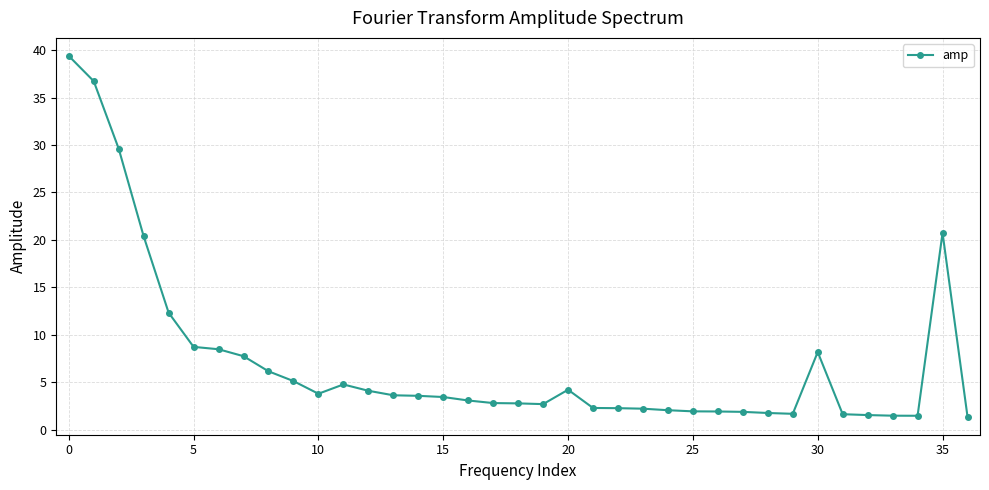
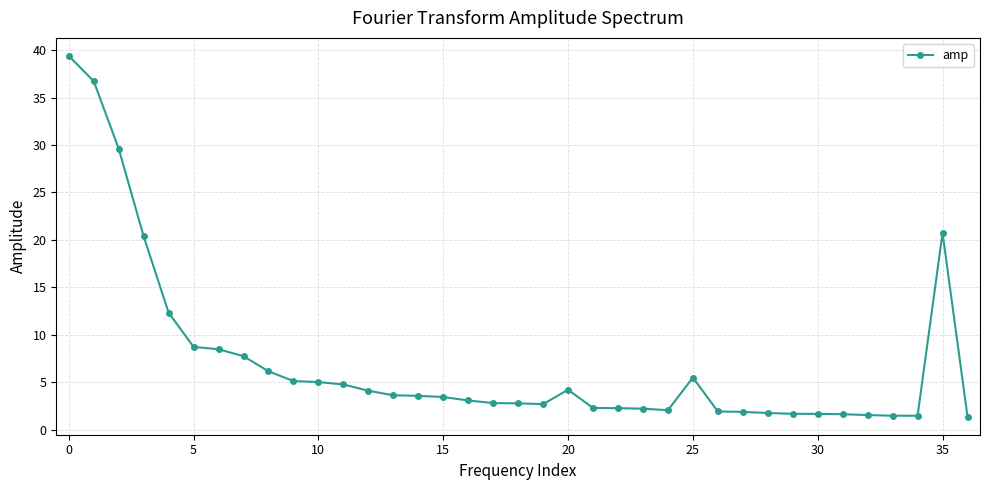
  {
    "0": 39,
    "5": 9,
-   "10": 4,
+   "10": 5,
    "15": 3,
    "20": 4,
-   "25": 2,
-   "30": 8,
+   "25": 5,
+   "30": 2,
    "35": 21
  }
